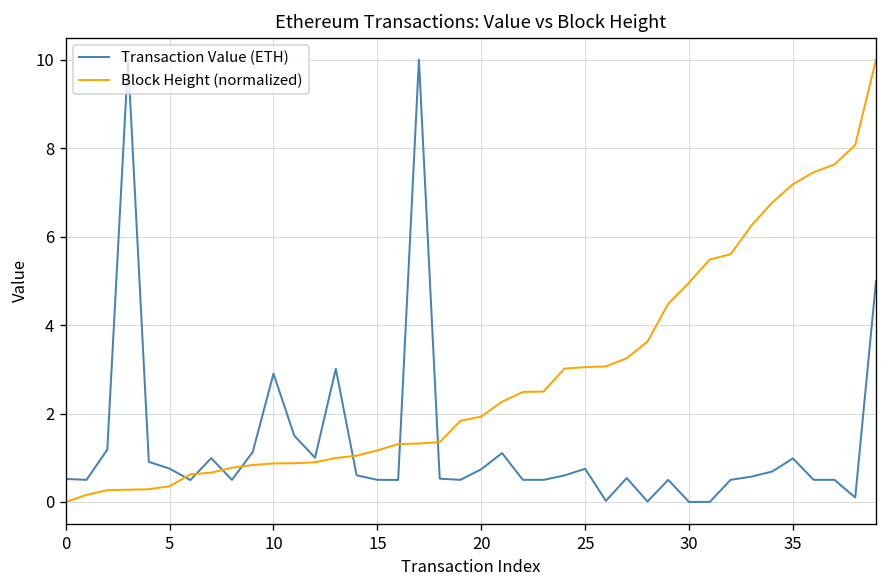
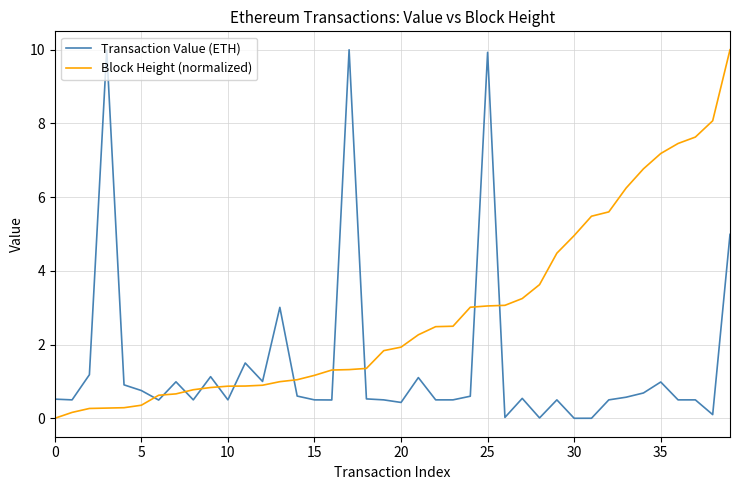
  {
    "Transaction Value (ETH)": {
      "0": 0.5,
      "5": 0.8,
-     "10": 2.9,
+     "10": 0.5,
      "15": 0.5,
-     "20": 0.7,
-     "25": 0.8,
+     "20": 0.4,
+     "25": 9.9,
      "30": 0.0,
      "35": 1.0
    },
    "Block Height (normalized)": {
      "0": 0.0,
      "5": 0.4,
      "10": 0.9,
      "15": 1.2,
      "20": 1.9,
      "25": 3.0,
      "30": 5.0,
      "35": 7.2
    }
  }
